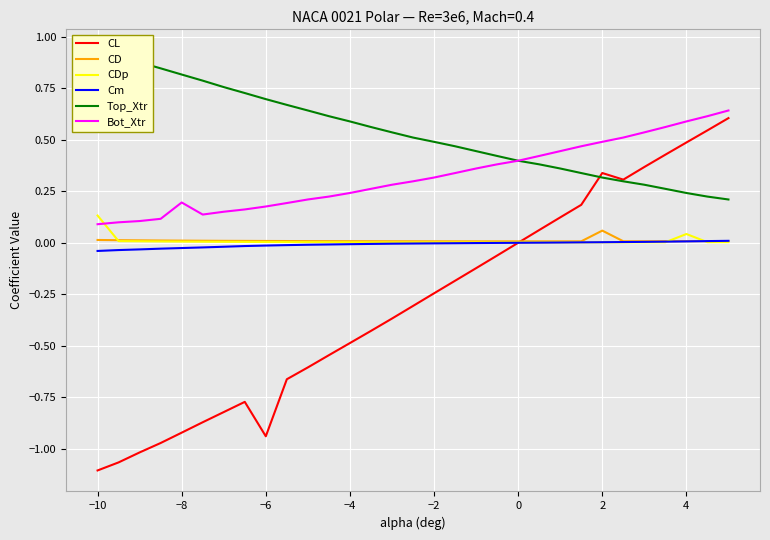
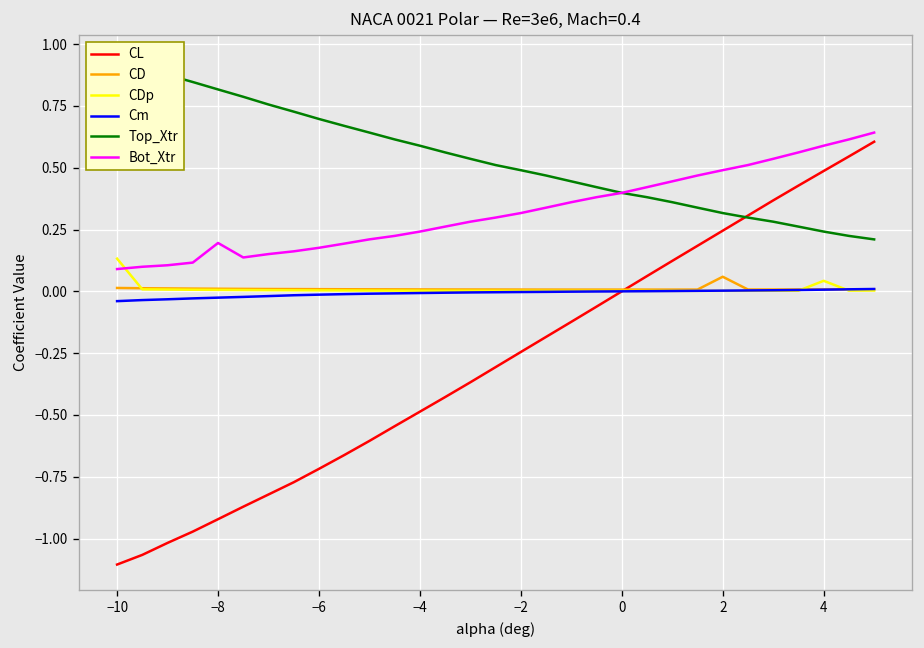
  {
    "CL": {
      "−10": -1.10,
      "−8": -0.92,
-     "−6": -0.94,
+     "−6": -0.72,
      "−4": -0.49,
      "−2": -0.25,
-     "2": 0.34,
+     "2": 0.25,
      "4": 0.49
    },
    "CD": {
      "−10": 0.01,
      "2": 0.06
    },
    "CDp": {
      "−10": 0.13,
      "4": 0.04
    },
    "Cm": {
      "−10": -0.04,
      "−8": -0.03,
      "−6": -0.01
    },
    "Top_Xtr": {
      "−8": 0.82,
      "−6": 0.70,
      "−4": 0.59,
      "−2": 0.49,
      "2": 0.32,
      "4": 0.24
    },
    "Bot_Xtr": {
      "−10": 0.09,
      "−8": 0.20,
      "−6": 0.18,
      "−4": 0.24,
      "−2": 0.32,
      "2": 0.49,
      "4": 0.59
    }
  }
